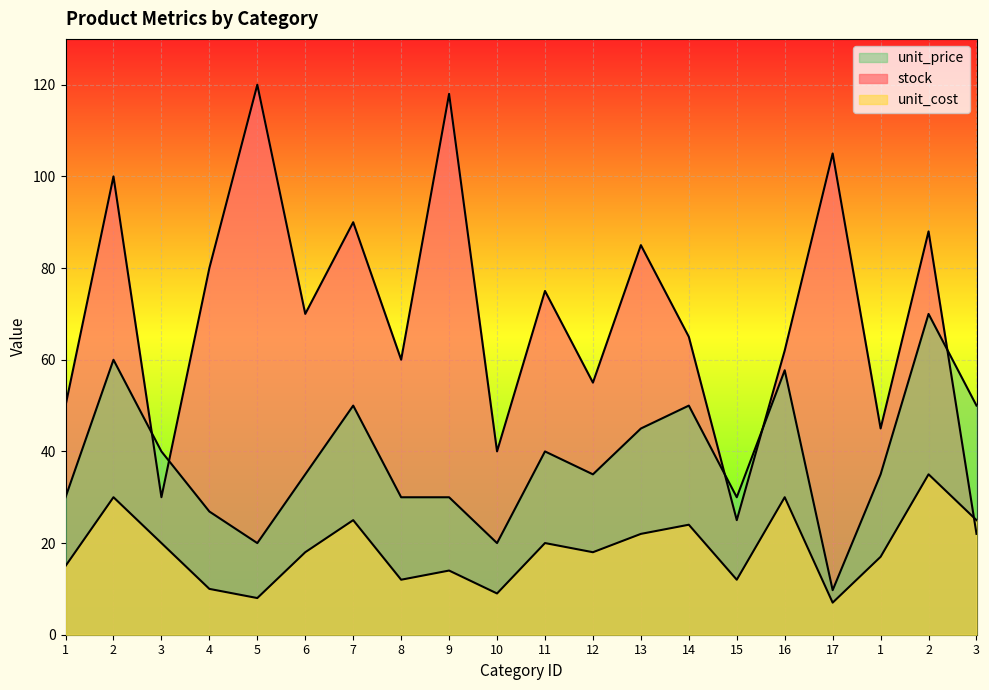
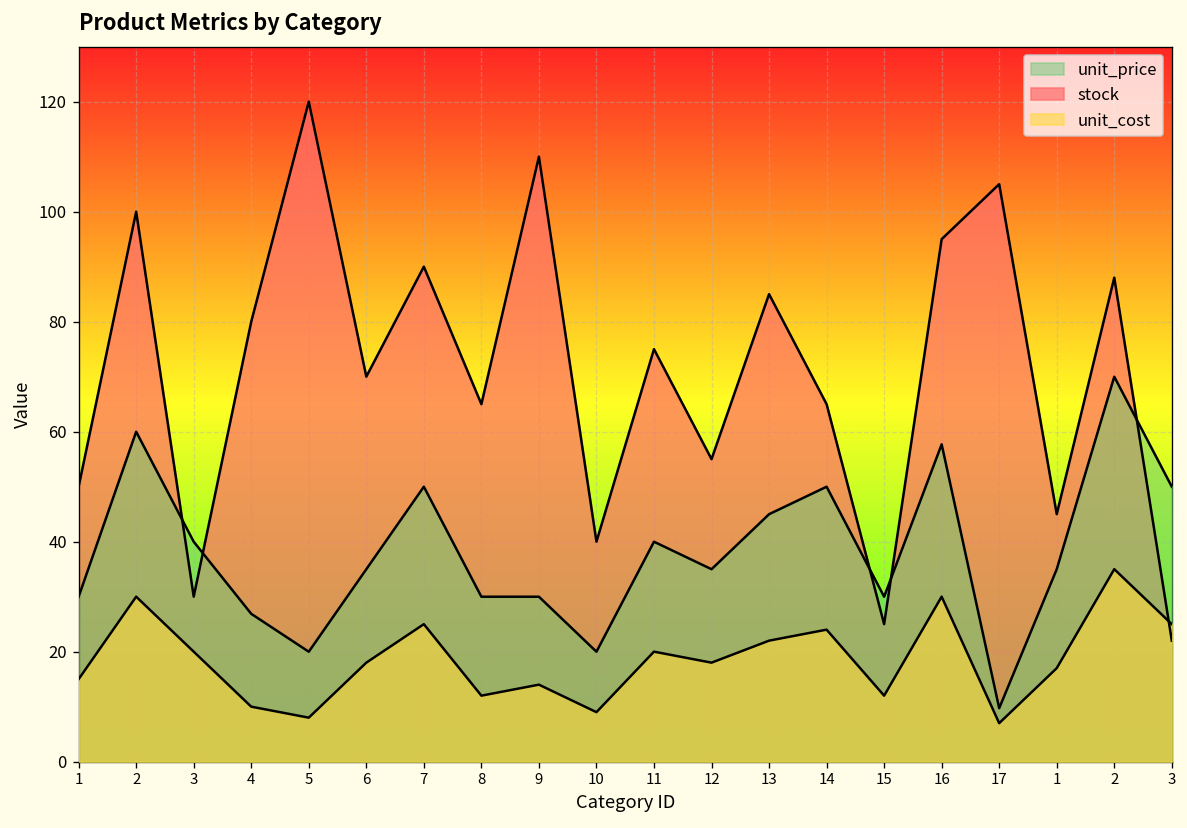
  {
    "unit_price": {
      "4": 27,
      "5": 20,
      "6": 35,
      "7": 50,
      "8": 30,
      "9": 30,
      "10": 20,
      "11": 40,
      "12": 35,
      "13": 45,
      "14": 50,
      "15": 30,
      "16": 58,
      "17": 10
    },
    "stock": {
      "4": 80,
      "5": 120,
      "6": 70,
      "7": 90,
-     "8": 60,
-     "9": 118,
+     "8": 65,
+     "9": 110,
      "10": 40,
      "11": 75,
      "12": 55,
      "13": 85,
      "14": 65,
      "15": 25,
-     "16": 62,
+     "16": 95,
      "17": 105
    },
    "unit_cost": {
      "4": 10,
      "5": 8,
      "6": 18,
      "7": 25,
      "8": 12,
      "9": 14,
      "10": 9,
      "11": 20,
      "12": 18,
      "13": 22,
      "14": 24,
      "15": 12,
      "16": 30,
      "17": 7
    }
  }
